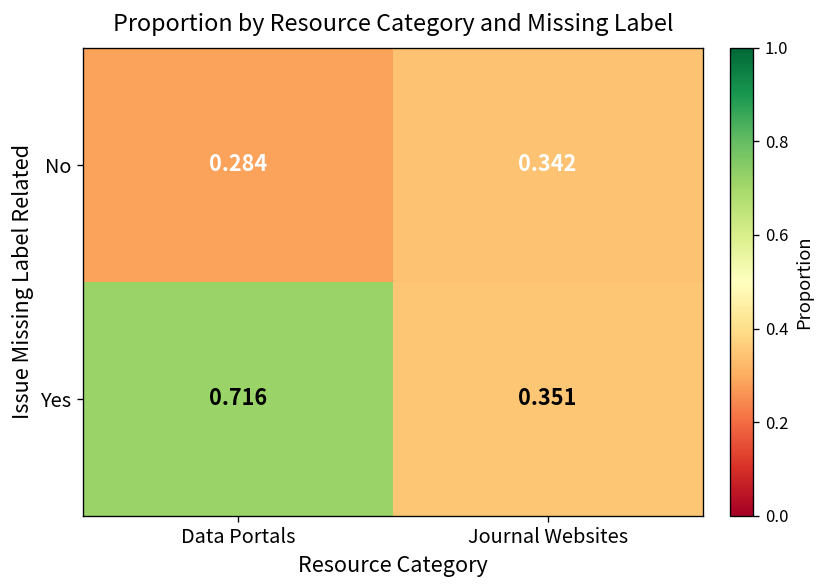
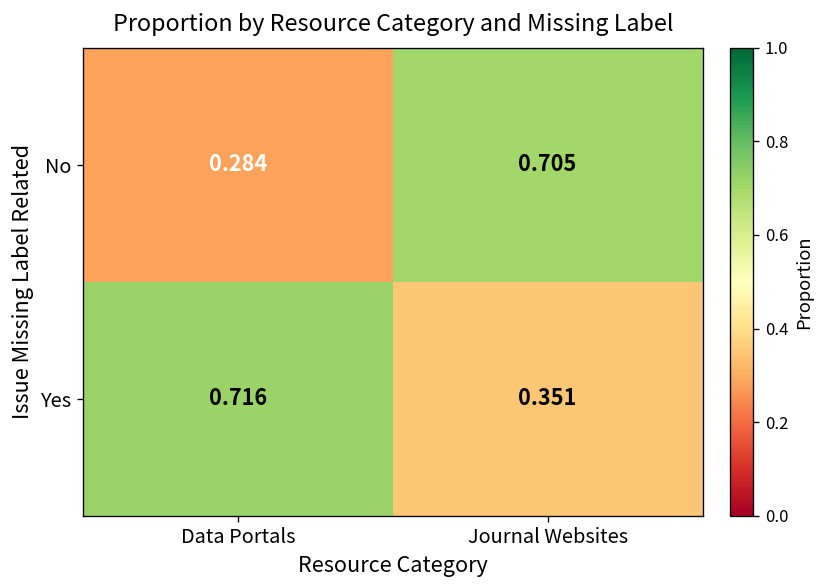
  {
    "No": {
      "Data Portals": 0.284,
-     "Journal Websites": 0.342
+     "Journal Websites": 0.705
    },
    "Yes": {
      "Data Portals": 0.716,
      "Journal Websites": 0.351
    }
  }
